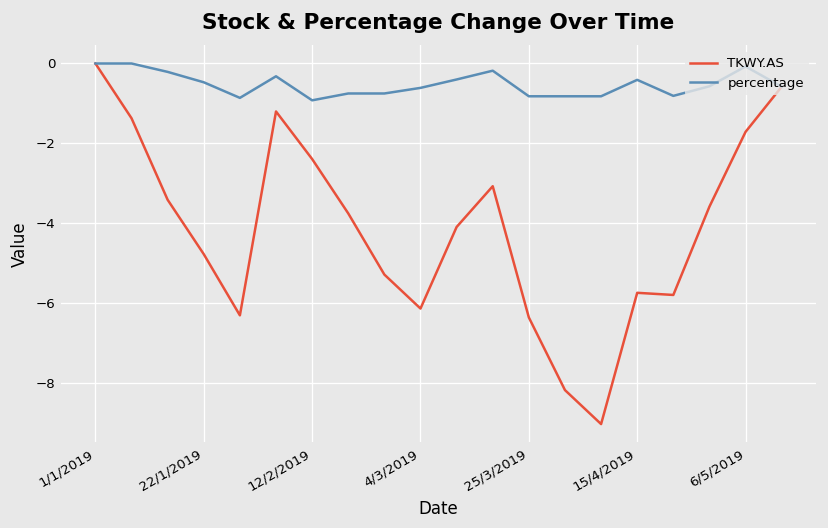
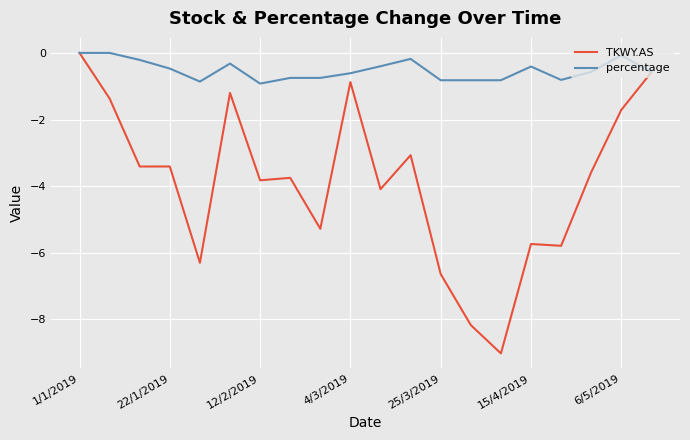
  {
    "TKWY.AS": {
-     "22/1/2019": -4.8,
-     "12/2/2019": -2.4,
-     "4/3/2019": -6.1,
-     "25/3/2019": -6.4,
+     "22/1/2019": -3.4,
+     "12/2/2019": -3.8,
+     "4/3/2019": -0.9,
+     "25/3/2019": -6.6,
      "15/4/2019": -5.7,
      "6/5/2019": -1.7
    },
    "percentage": {
      "22/1/2019": -0.5,
      "12/2/2019": -0.9,
      "4/3/2019": -0.6,
      "25/3/2019": -0.8,
      "15/4/2019": -0.4
    }
  }
